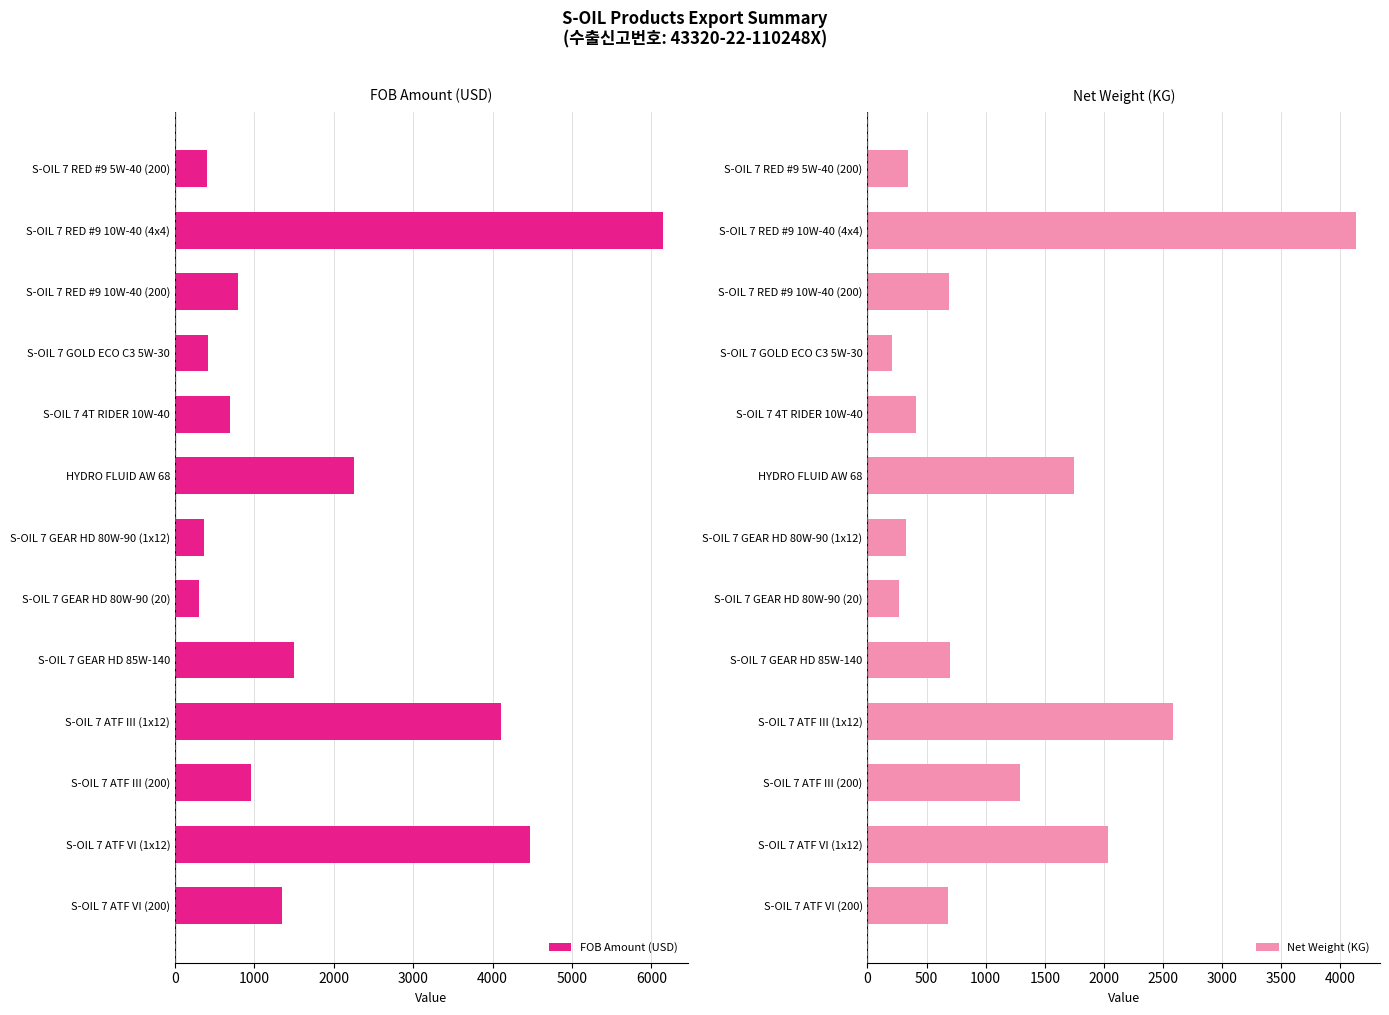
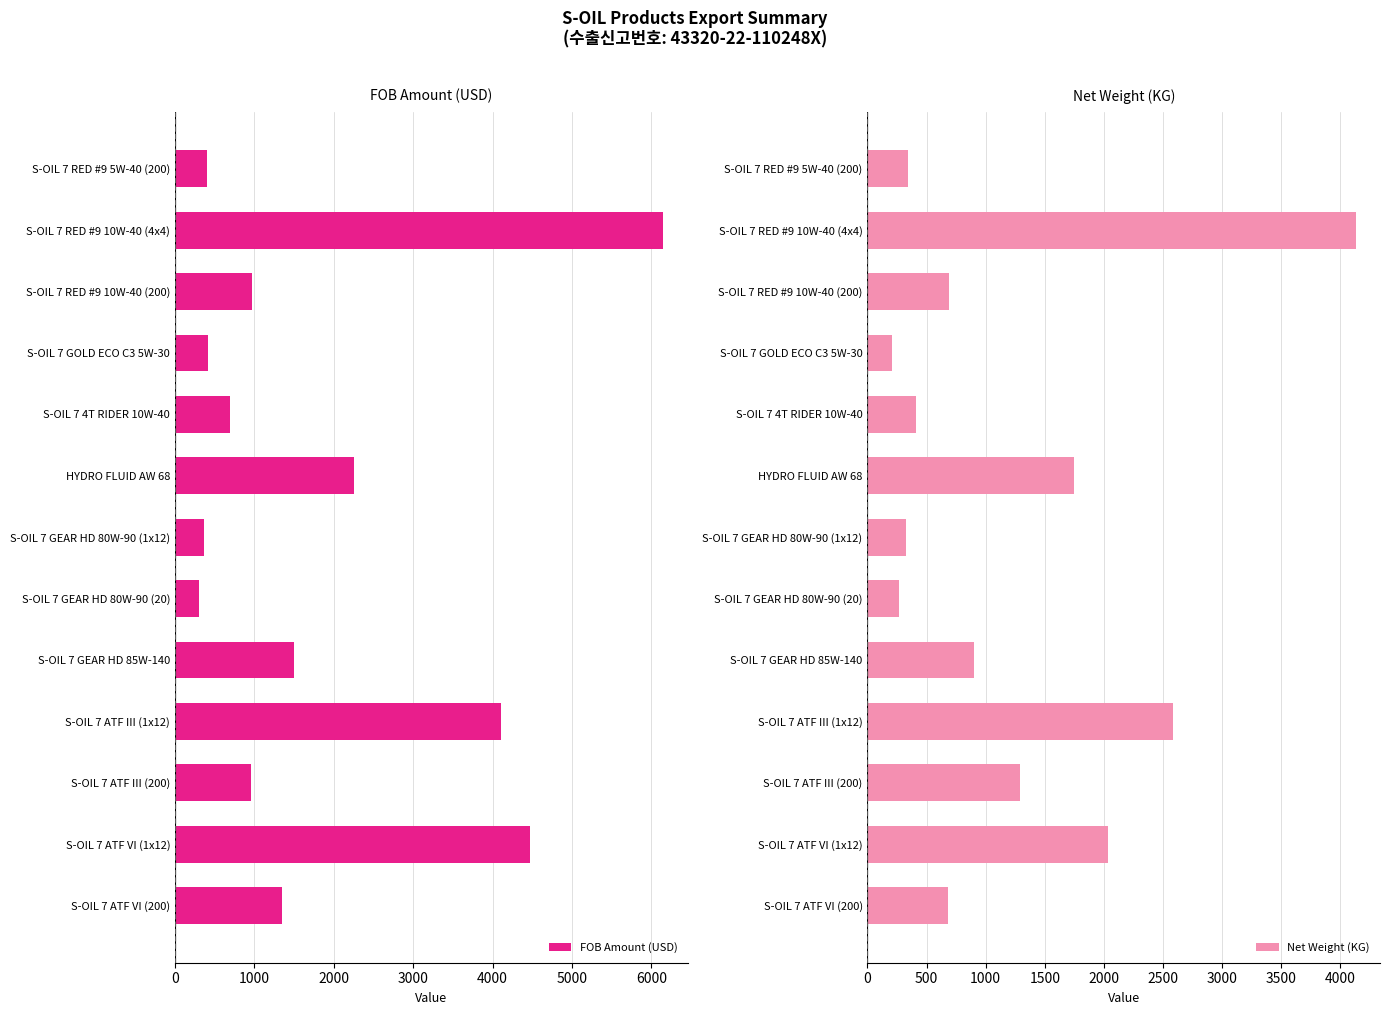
  {
    "FOB Amount (USD)": {
      "S-OIL 7 RED #9 5W-40 (200)": 400,
      "S-OIL 7 RED #9 10W-40 (4x4)": 6100,
-     "S-OIL 7 RED #9 10W-40 (200)": 800,
+     "S-OIL 7 RED #9 10W-40 (200)": 1000,
      "S-OIL 7 GOLD ECO C3 5W-30": 400,
      "S-OIL 7 4T RIDER 10W-40": 700,
      "HYDRO FLUID AW 68": 2300,
      "S-OIL 7 GEAR HD 80W-90 (1x12)": 400,
      "S-OIL 7 GEAR HD 80W-90 (20)": 300,
      "S-OIL 7 GEAR HD 85W-140": 1500,
      "S-OIL 7 ATF III (1x12)": 4100,
      "S-OIL 7 ATF III (200)": 1000,
      "S-OIL 7 ATF VI (1x12)": 4500,
      "S-OIL 7 ATF VI (200)": 1400
    },
    "Net Weight (KG)": {
      "S-OIL 7 RED #9 5W-40 (200)": 340,
      "S-OIL 7 RED #9 10W-40 (4x4)": 4130,
      "S-OIL 7 RED #9 10W-40 (200)": 690,
      "S-OIL 7 GOLD ECO C3 5W-30": 200,
      "S-OIL 7 4T RIDER 10W-40": 410,
      "HYDRO FLUID AW 68": 1750,
      "S-OIL 7 GEAR HD 80W-90 (1x12)": 330,
      "S-OIL 7 GEAR HD 80W-90 (20)": 270,
-     "S-OIL 7 GEAR HD 85W-140": 690,
+     "S-OIL 7 GEAR HD 85W-140": 900,
      "S-OIL 7 ATF III (1x12)": 2580,
      "S-OIL 7 ATF III (200)": 1290,
      "S-OIL 7 ATF VI (1x12)": 2030,
      "S-OIL 7 ATF VI (200)": 680
    }
  }
